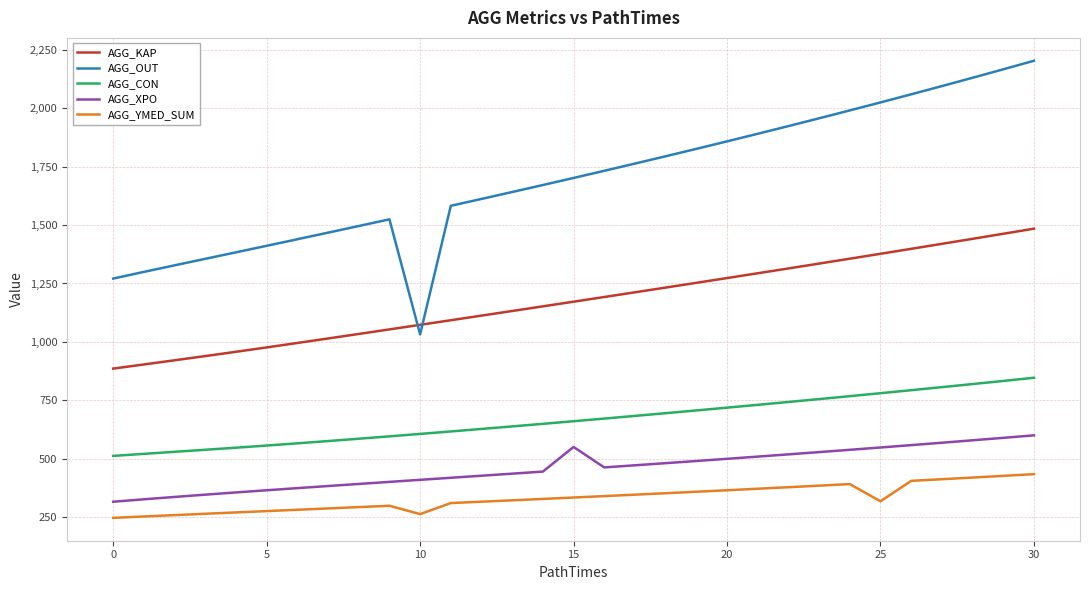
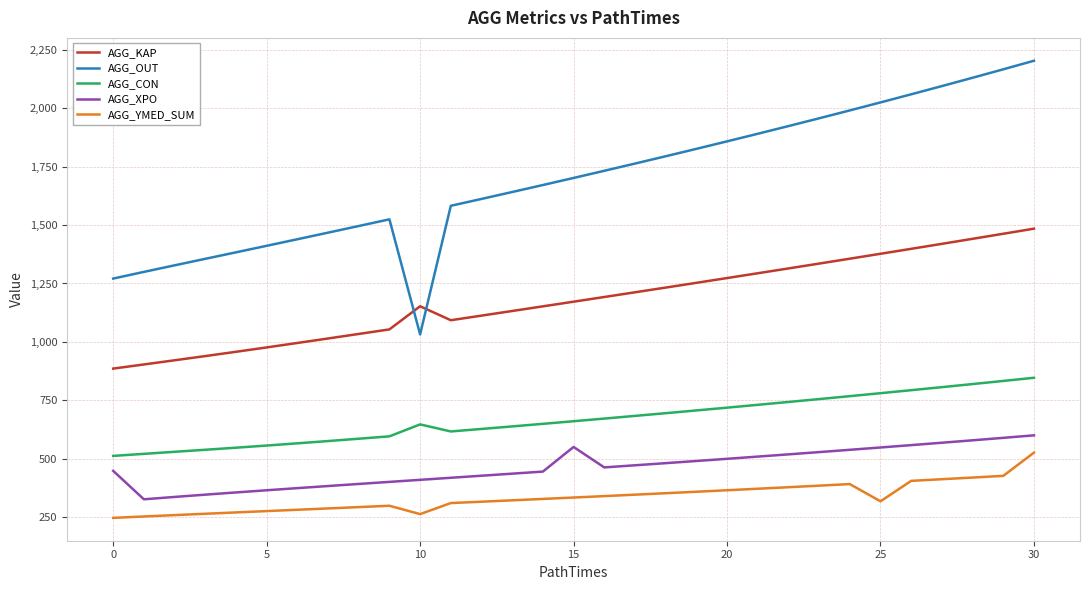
  {
    "AGG_KAP": {
      "0": "890",
      "5": "980",
-     "10": "1,070",
+     "10": "1,150",
      "15": "1,170",
      "20": "1,270",
      "25": "1,380",
      "30": "1,480"
    },
    "AGG_OUT": {
      "0": "1,270",
      "5": "1,410",
      "10": "1,030",
      "15": "1,700",
      "20": "1,860",
      "25": "2,030",
      "30": "2,200"
    },
    "AGG_CON": {
      "0": "510",
      "5": "560",
-     "10": "610",
+     "10": "650",
      "15": "660",
      "20": "720",
      "25": "780",
      "30": "850"
    },
    "AGG_XPO": {
-     "0": "320",
+     "0": "450",
      "5": "360",
      "10": "410",
      "15": "550",
      "20": "500",
      "25": "550",
      "30": "600"
    },
    "AGG_YMED_SUM": {
      "0": "250",
      "5": "280",
      "10": "260",
      "15": "330",
      "20": "360",
      "25": "320",
-     "30": "430"
+     "30": "530"
    }
  }
